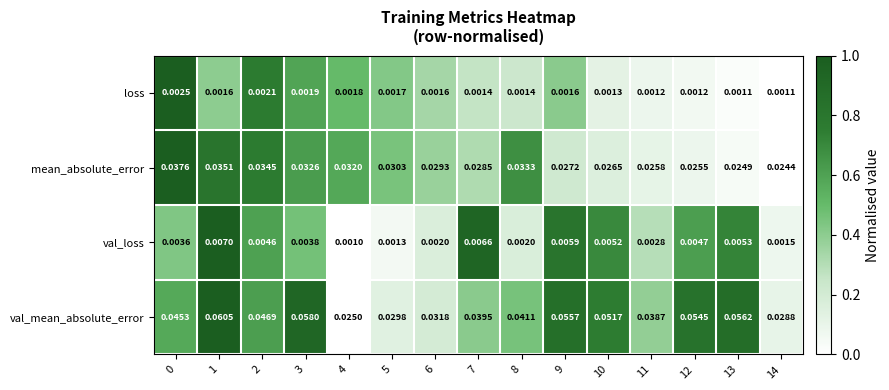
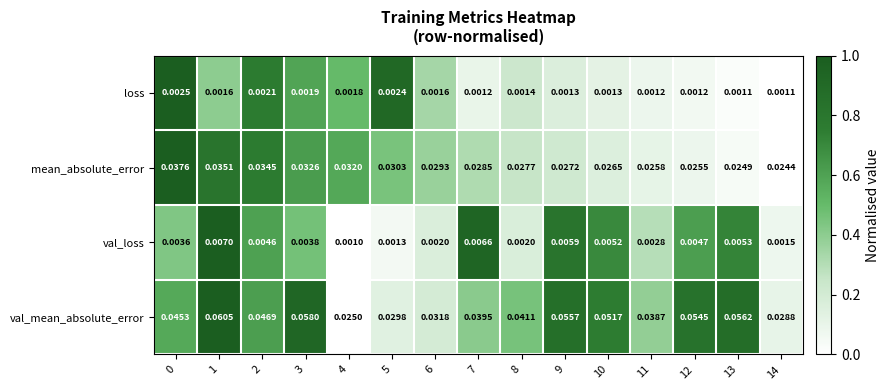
  {
    "loss": {
      "0": 0.0025,
      "1": 0.0016,
      "2": 0.0021,
      "3": 0.0019,
      "4": 0.0018,
-     "5": 0.0017,
+     "5": 0.0024,
      "6": 0.0016,
-     "7": 0.0014,
+     "7": 0.0012,
      "8": 0.0014,
-     "9": 0.0016,
+     "9": 0.0013,
      "10": 0.0013,
      "11": 0.0012,
      "12": 0.0012,
      "13": 0.0011,
      "14": 0.0011
    },
    "mean_absolute_error": {
      "0": 0.0376,
      "1": 0.0351,
      "2": 0.0345,
      "3": 0.0326,
      "4": 0.0320,
      "5": 0.0303,
      "6": 0.0293,
      "7": 0.0285,
-     "8": 0.0333,
+     "8": 0.0277,
      "9": 0.0272,
      "10": 0.0265,
      "11": 0.0258,
      "12": 0.0255,
      "13": 0.0249,
      "14": 0.0244
    },
    "val_loss": {
      "0": 0.0036,
      "1": 0.0070,
      "2": 0.0046,
      "3": 0.0038,
      "4": 0.0010,
      "5": 0.0013,
      "6": 0.0020,
      "7": 0.0066,
      "8": 0.0020,
      "9": 0.0059,
      "10": 0.0052,
      "11": 0.0028,
      "12": 0.0047,
      "13": 0.0053,
      "14": 0.0015
    },
    "val_mean_absolute_error": {
      "0": 0.0453,
      "1": 0.0605,
      "2": 0.0469,
      "3": 0.0580,
      "4": 0.0250,
      "5": 0.0298,
      "6": 0.0318,
      "7": 0.0395,
      "8": 0.0411,
      "9": 0.0557,
      "10": 0.0517,
      "11": 0.0387,
      "12": 0.0545,
      "13": 0.0562,
      "14": 0.0288
    }
  }
